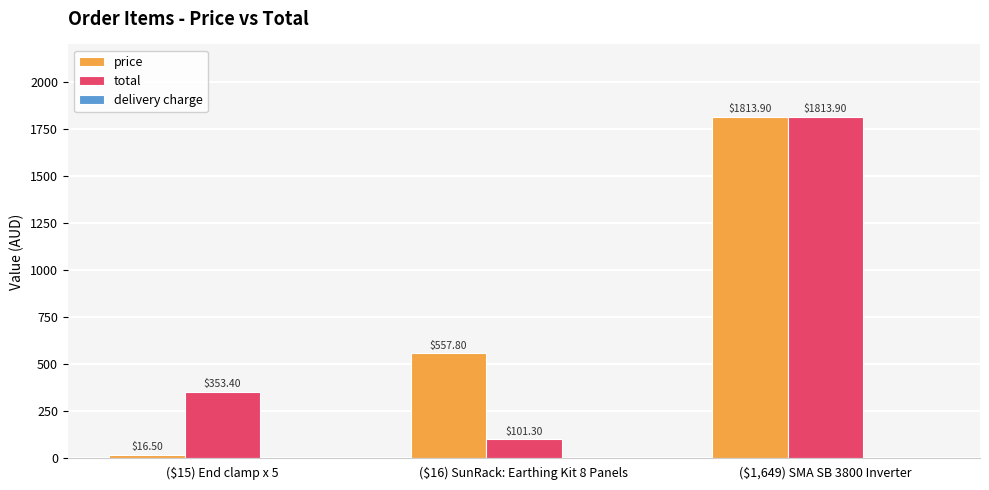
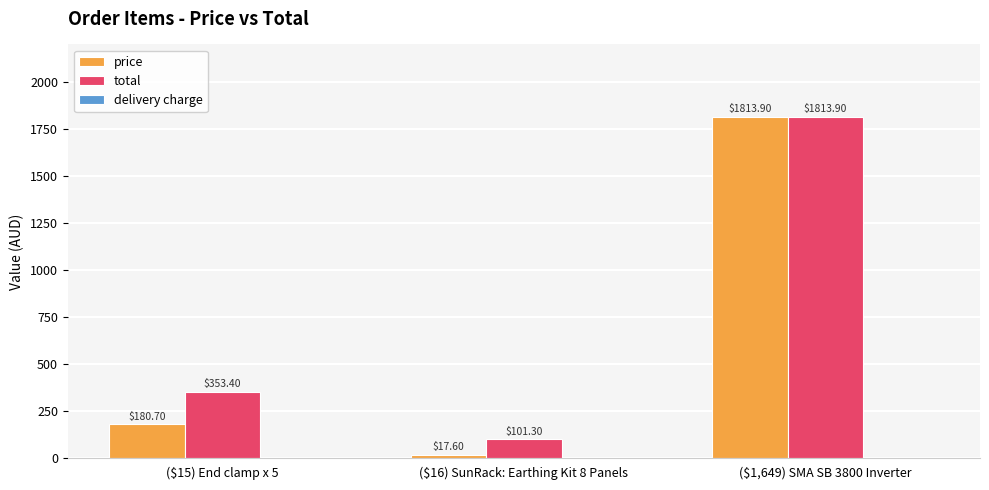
  {
    "price": {
-     "($15) End clamp x 5": "$16.50",
-     "($16) SunRack: Earthing Kit 8 Panels": "$557.80",
+     "($15) End clamp x 5": "$180.70",
+     "($16) SunRack: Earthing Kit 8 Panels": "$17.60",
      "($1,649) SMA SB 3800 Inverter": "$1813.90"
    },
    "total": {
      "($15) End clamp x 5": "$353.40",
      "($16) SunRack: Earthing Kit 8 Panels": "$101.30",
      "($1,649) SMA SB 3800 Inverter": "$1813.90"
    },
    "delivery charge": {
      "($15) End clamp x 5": "0",
      "($16) SunRack: Earthing Kit 8 Panels": "0",
      "($1,649) SMA SB 3800 Inverter": "0"
    }
  }
